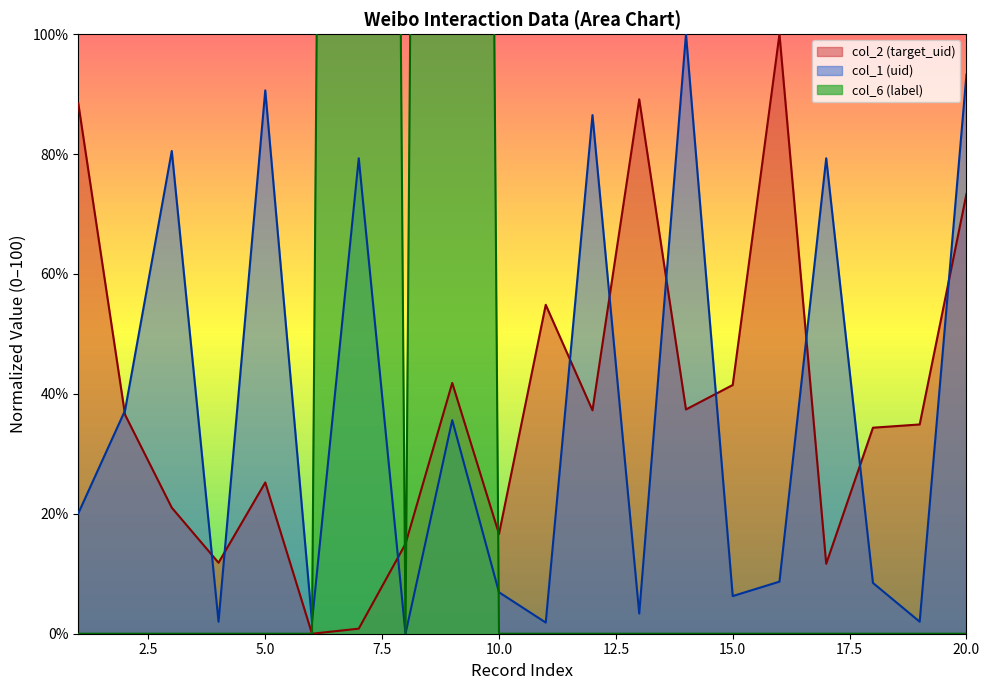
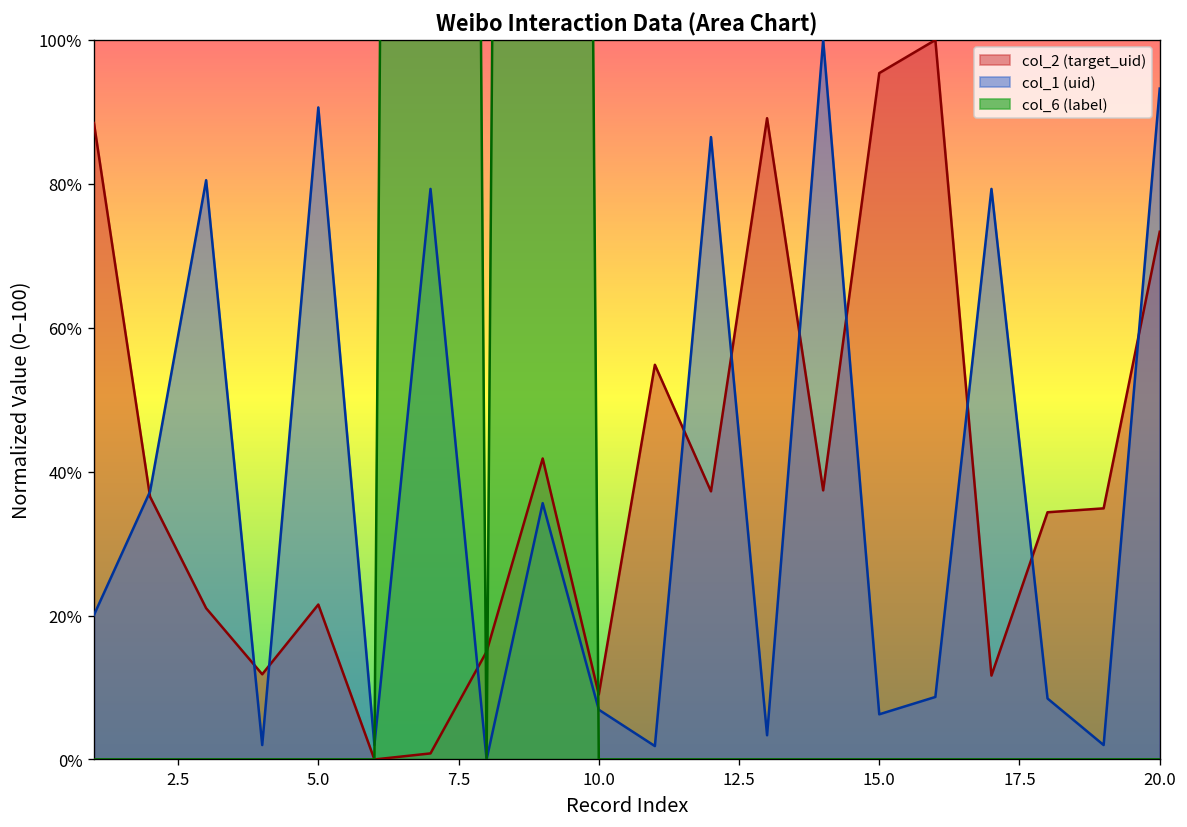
  {
    "col_2 (target_uid)": {
-     "5.0": "25%",
-     "10.0": "17%",
-     "15.0": "41%",
+     "5.0": "22%",
+     "10.0": "9%",
+     "15.0": "95%",
      "20.0": "73%"
    },
    "col_1 (uid)": {
      "5.0": "91%",
      "10.0": "7%",
      "15.0": "6%",
      "20.0": "93%"
    },
    "col_6 (label)": {
      "5.0": "0%",
      "10.0": "0%",
      "15.0": "0%",
      "20.0": "0%"
    }
  }
